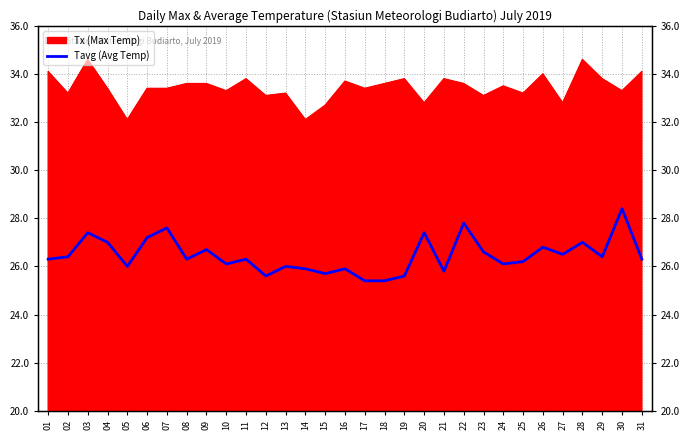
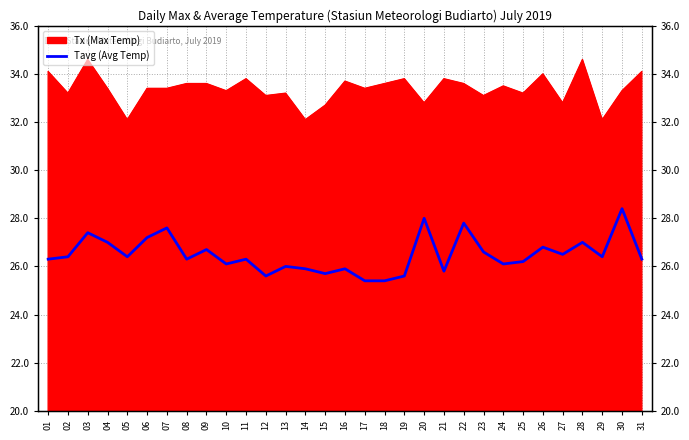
  {
    "Tx (Max Temp)": {
      "01": 34.1,
      "02": 33.2,
      "04": 33.4,
      "05": 32.1,
      "06": 33.4,
      "07": 33.4,
      "08": 33.6,
      "09": 33.6,
      "10": 33.3,
      "11": 33.8,
      "12": 33.1,
      "13": 33.2,
      "14": 32.1,
      "15": 32.7,
      "16": 33.7,
      "17": 33.4,
      "18": 33.6,
      "19": 33.8,
      "20": 32.8,
      "21": 33.8,
      "22": 33.6,
      "23": 33.1,
      "24": 33.5,
      "25": 33.2,
      "26": 34.0,
      "27": 32.8,
      "28": 34.6,
-     "29": 33.8,
+     "29": 32.1,
      "30": 33.3,
      "31": 34.1
    },
    "Tavg (Avg Temp)": {
      "01": 26.3,
      "02": 26.4,
      "03": 27.4,
      "04": 27.0,
-     "05": 26.0,
+     "05": 26.4,
      "06": 27.2,
      "07": 27.6,
      "08": 26.3,
      "09": 26.7,
      "10": 26.1,
      "11": 26.3,
      "12": 25.6,
      "13": 26.0,
      "14": 25.9,
      "15": 25.7,
      "16": 25.9,
      "17": 25.4,
      "18": 25.4,
      "19": 25.6,
-     "20": 27.4,
+     "20": 28.0,
      "21": 25.8,
      "22": 27.8,
      "23": 26.6,
      "24": 26.1,
      "25": 26.2,
      "26": 26.8,
      "27": 26.5,
      "28": 27.0,
      "29": 26.4,
      "30": 28.4,
      "31": 26.3
    }
  }
